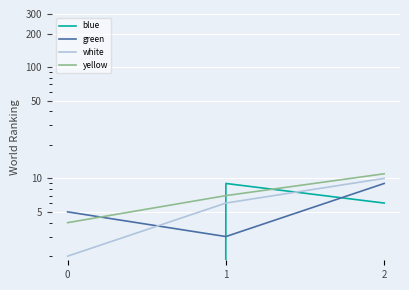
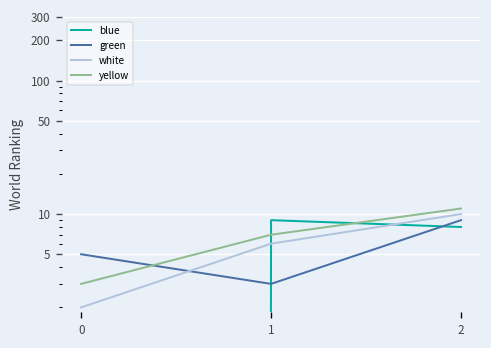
  {
    "blue": {
      "1": 9,
-     "2": 6
+     "2": 8
    },
    "green": {
      "0": 5,
      "1": 3,
      "2": 9
    },
    "white": {
      "0": 2,
      "1": 6,
      "2": 10
    },
    "yellow": {
-     "0": 4,
+     "0": 3,
      "1": 7,
      "2": 11
    }
  }
